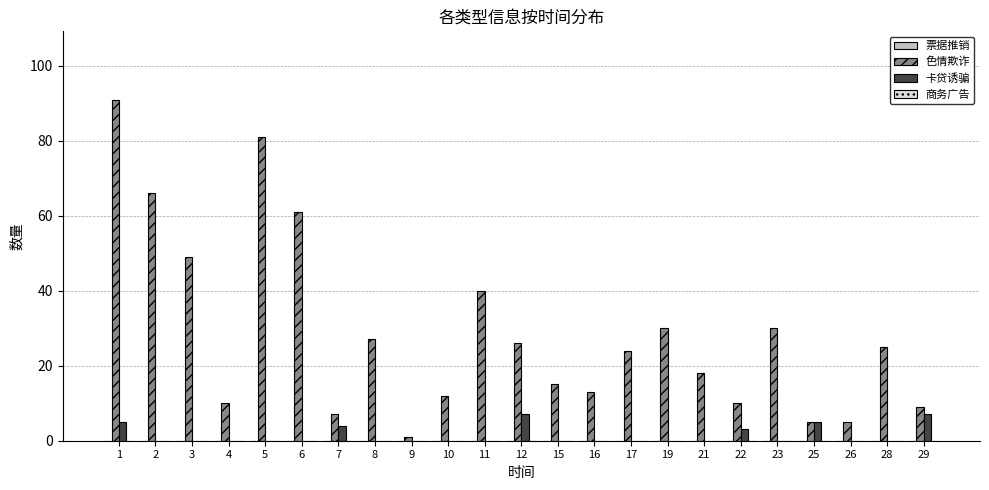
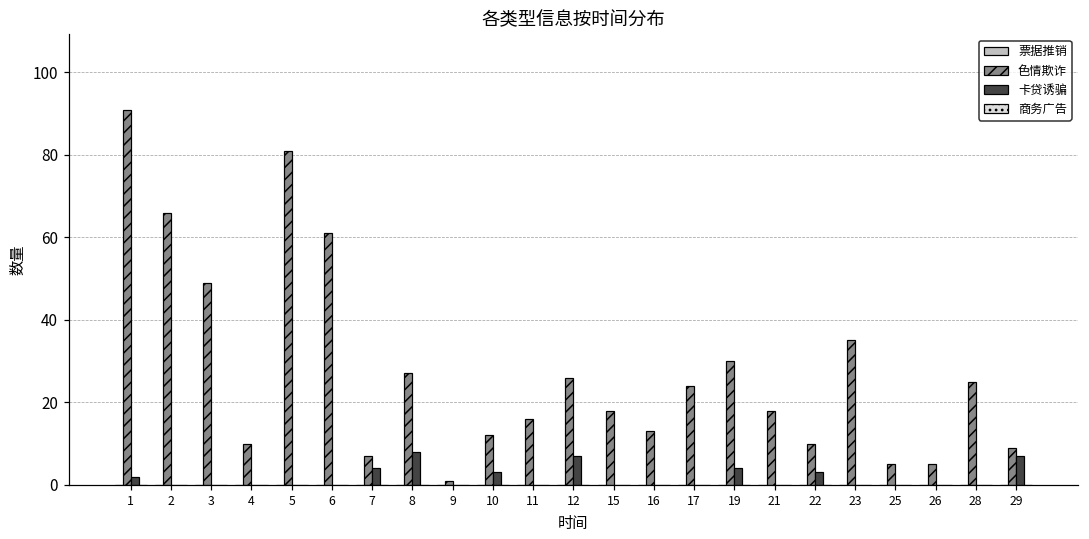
  {
    "色情欺诈": {
      "1": 91,
      "2": 66,
      "3": 49,
      "4": 10,
      "5": 81,
      "6": 61,
      "7": 7,
      "8": 27,
      "9": 1,
      "10": 12,
-     "11": 40,
+     "11": 16,
      "12": 26,
-     "15": 15,
+     "15": 18,
      "16": 13,
      "17": 24,
      "19": 30,
      "21": 18,
      "22": 10,
-     "23": 30,
+     "23": 35,
      "25": 5,
      "26": 5,
      "28": 25,
      "29": 9
    },
    "卡贷诱骗": {
-     "1": 5,
+     "1": 2,
      "2": 0,
      "3": 0,
      "4": 0,
      "5": 0,
      "6": 0,
      "7": 4,
-     "8": 0,
+     "8": 8,
      "9": 0,
-     "10": 0,
+     "10": 3,
      "11": 0,
      "12": 7,
      "15": 0,
      "16": 0,
      "17": 0,
-     "19": 0,
+     "19": 4,
      "21": 0,
      "22": 3,
      "23": 0,
-     "25": 5,
+     "25": 0,
      "26": 0,
      "28": 0,
      "29": 7
    }
  }
